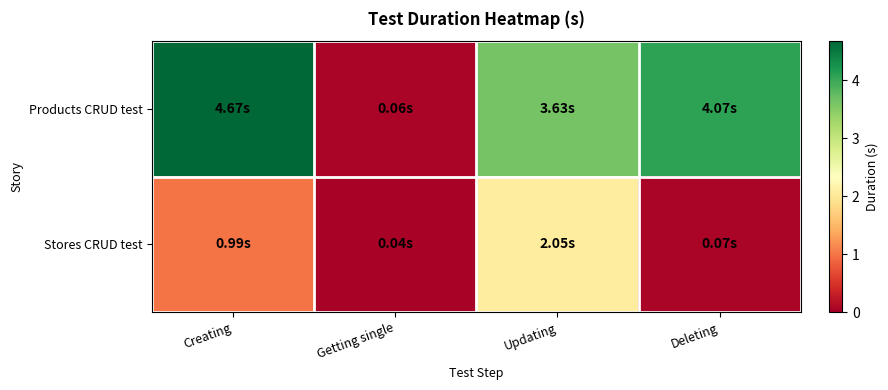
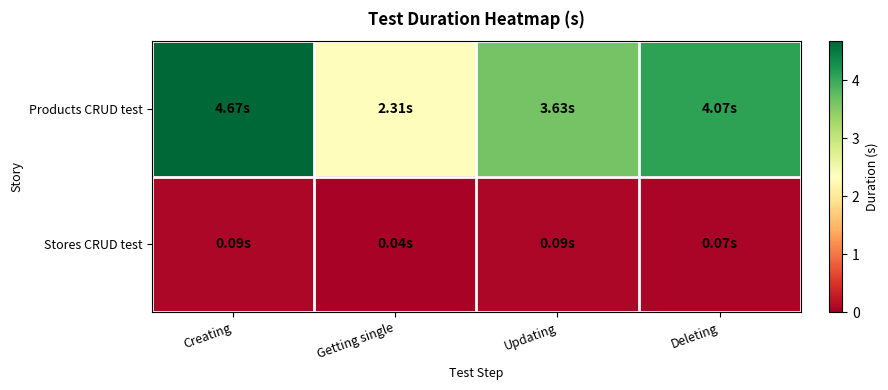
  {
    "Products CRUD test": {
      "Creating": "4.67s",
-     "Getting single": "0.06s",
+     "Getting single": "2.31s",
      "Updating": "3.63s",
      "Deleting": "4.07s"
    },
    "Stores CRUD test": {
-     "Creating": "0.99s",
+     "Creating": "0.09s",
      "Getting single": "0.04s",
-     "Updating": "2.05s",
+     "Updating": "0.09s",
      "Deleting": "0.07s"
    }
  }
